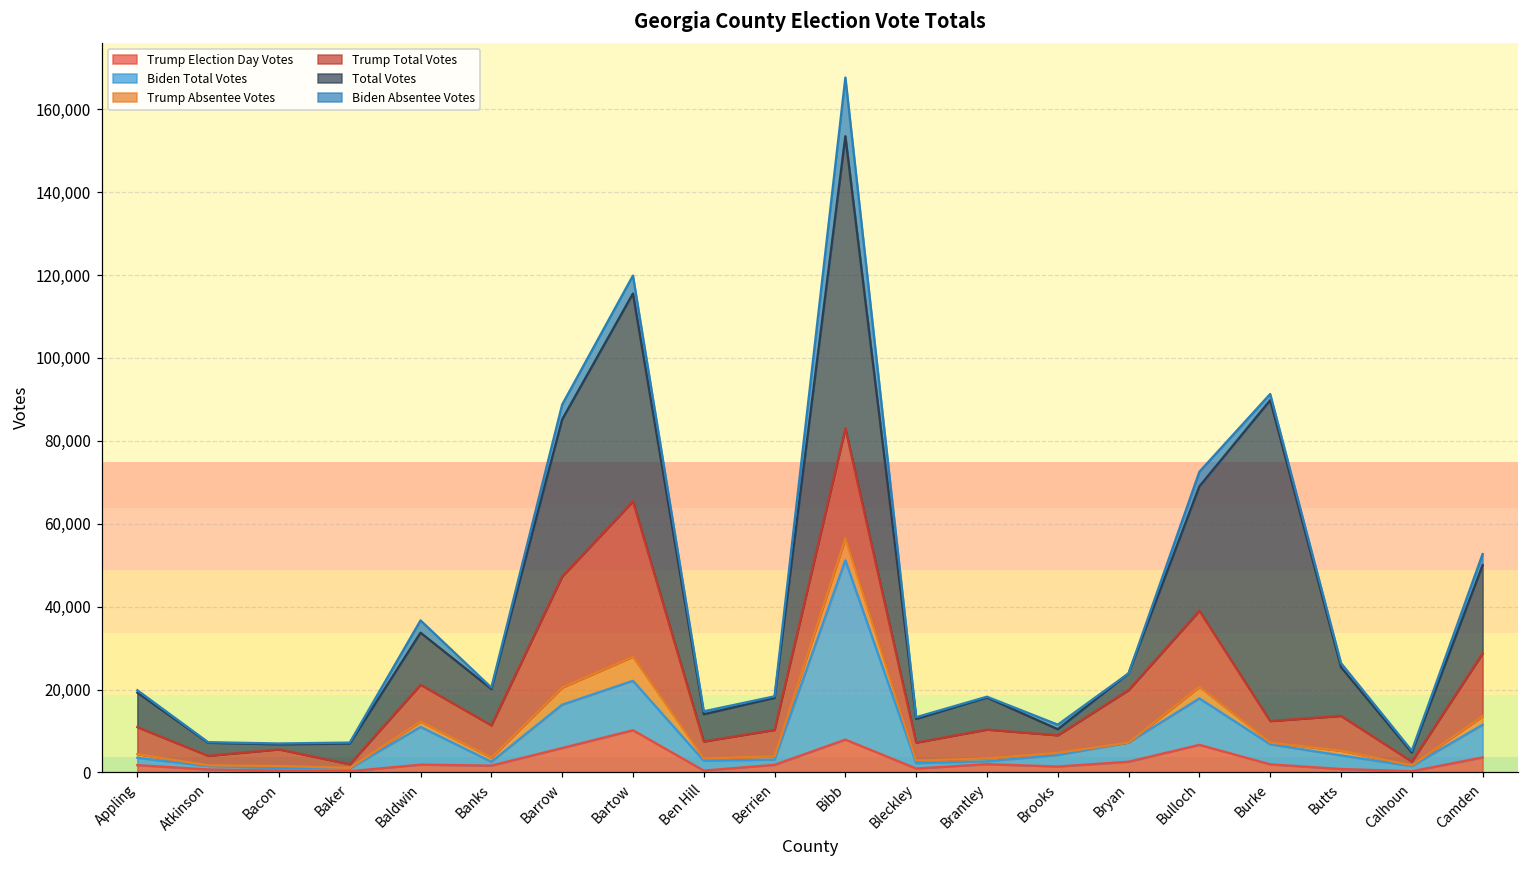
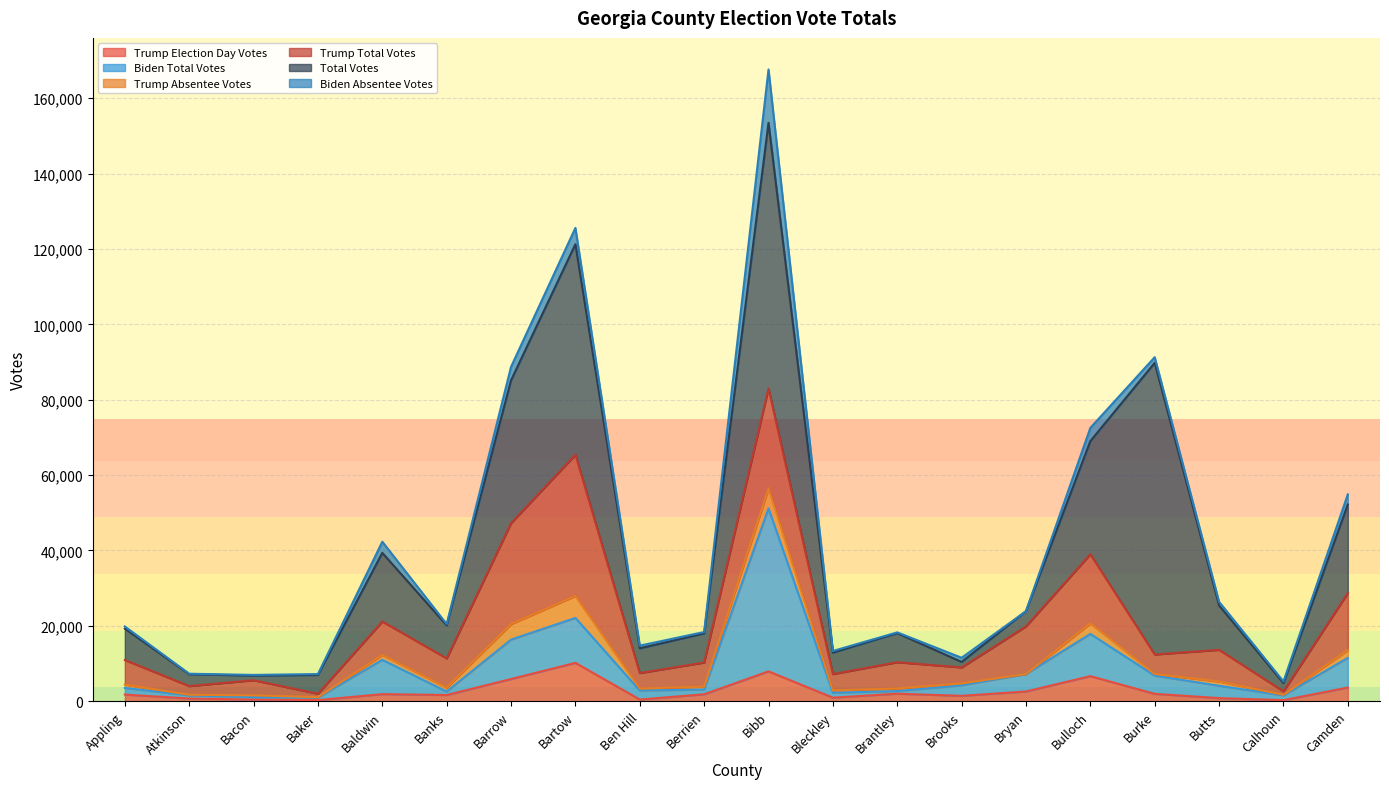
  {
    "Total Votes": {
-     "Baldwin": "13,000",
+     "Baldwin": "18,000",
      "Barrow": "38,000",
-     "Bartow": "50,000",
+     "Bartow": "56,000",
      "Ben Hill": "7,000",
      "Bibb": "70,000",
      "Brooks": "1,000",
      "Bulloch": "30,000",
      "Burke": "77,000",
      "Butts": "12,000",
-     "Camden": "21,000"
+     "Camden": "23,000"
    }
  }
